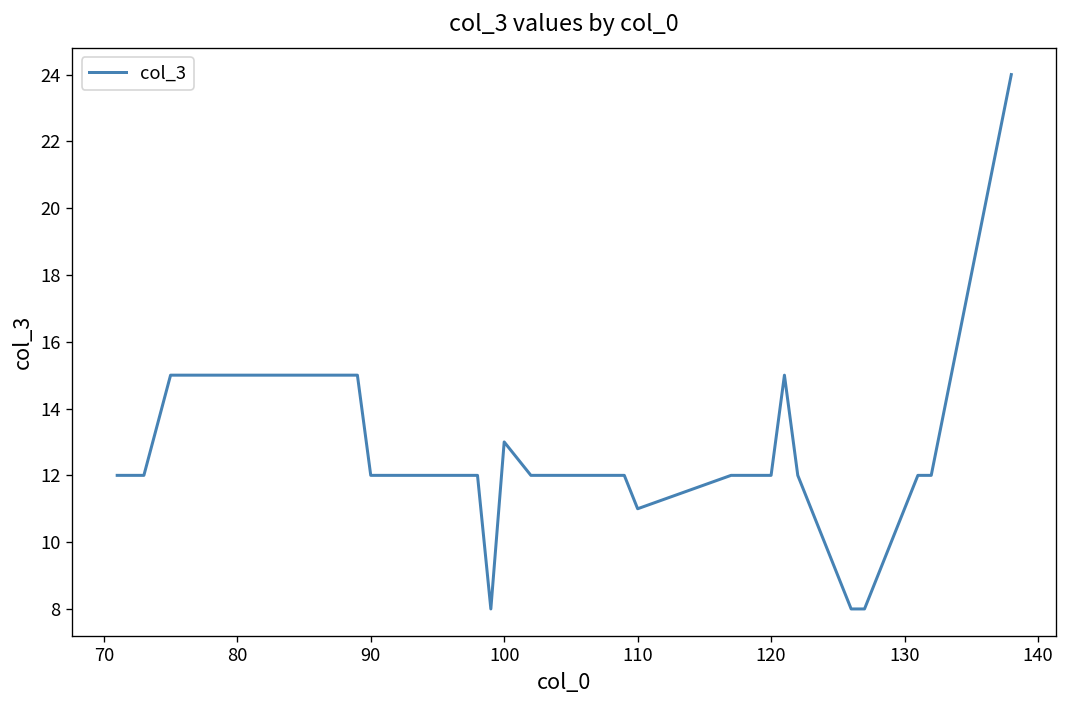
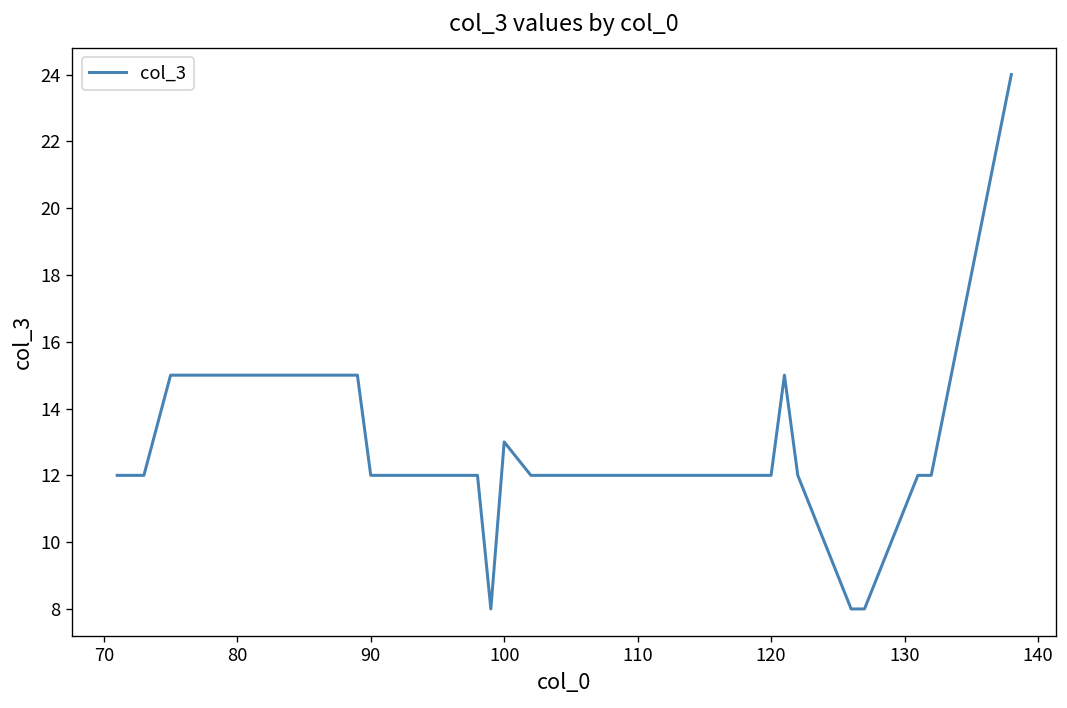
  {
    "90": 12,
    "100": 13,
-   "110": 11,
+   "110": 12,
    "120": 12
  }
